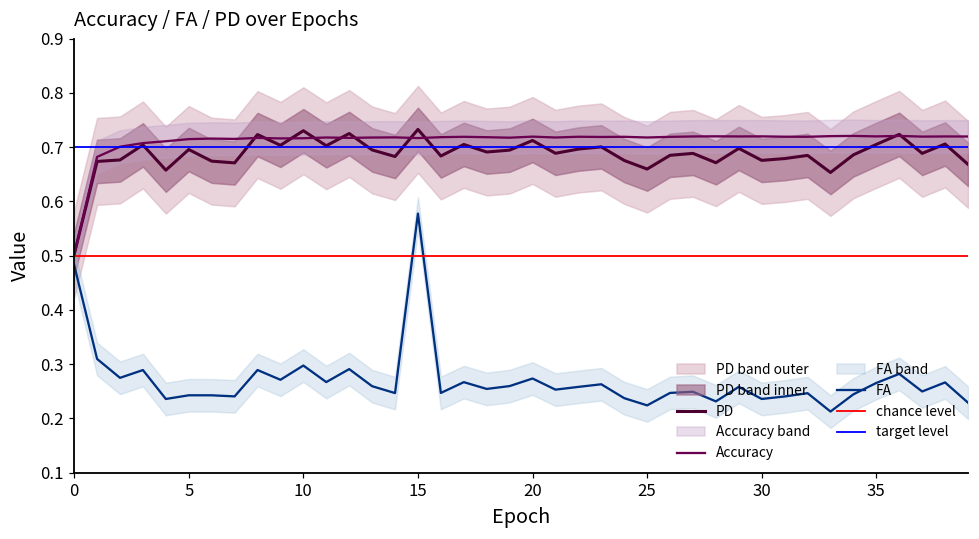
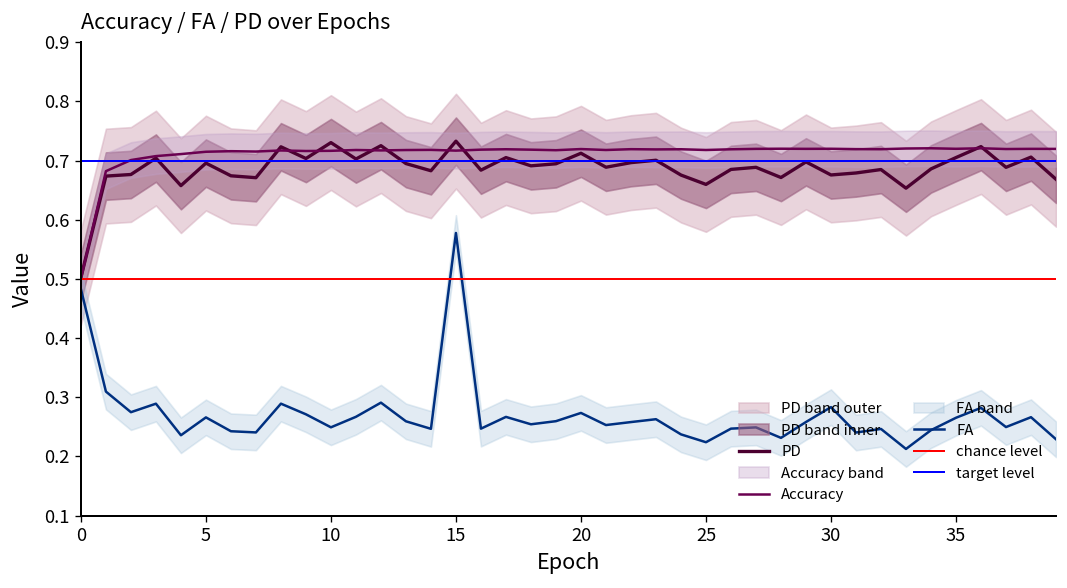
  {
    "FA": {
      "0": 0.48,
-     "5": 0.24,
-     "10": 0.30,
+     "5": 0.27,
+     "10": 0.25,
      "15": 0.58,
      "20": 0.27,
      "25": 0.22,
-     "30": 0.24,
+     "30": 0.28,
      "35": 0.27
    }
  }
